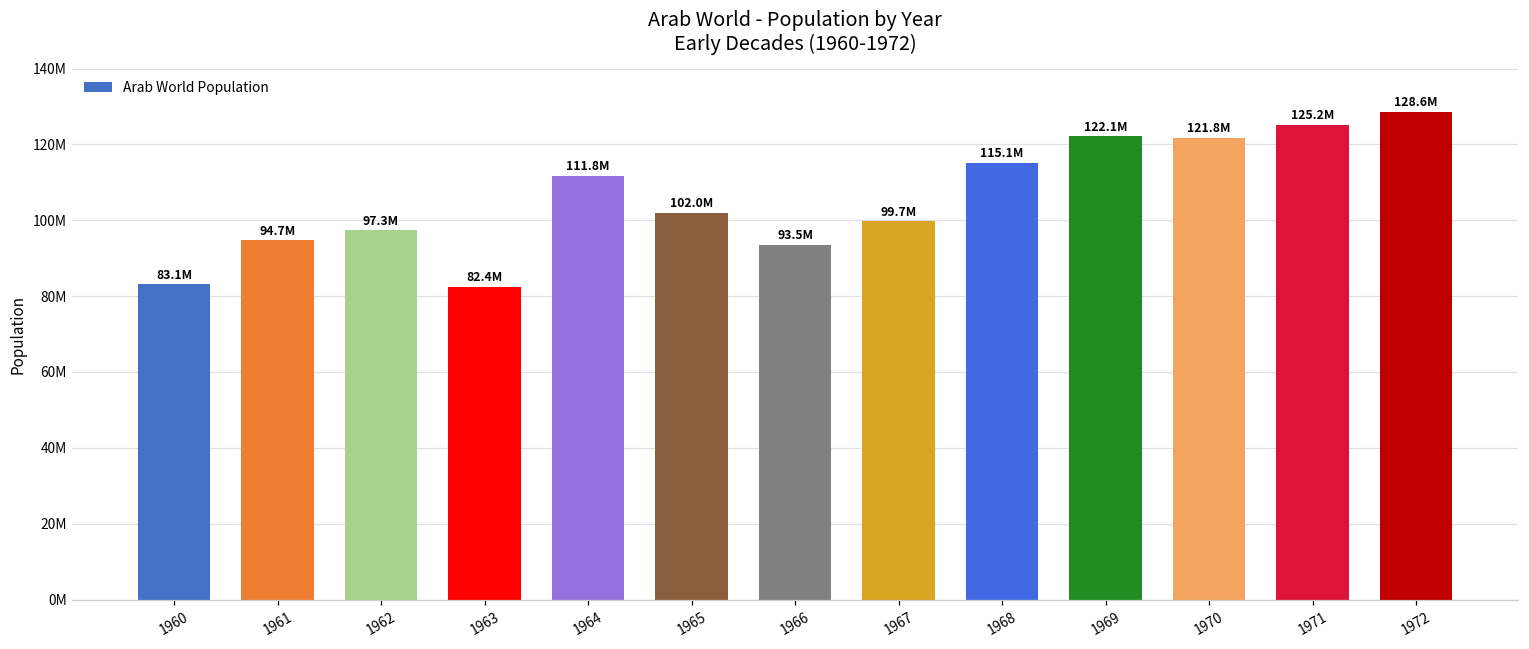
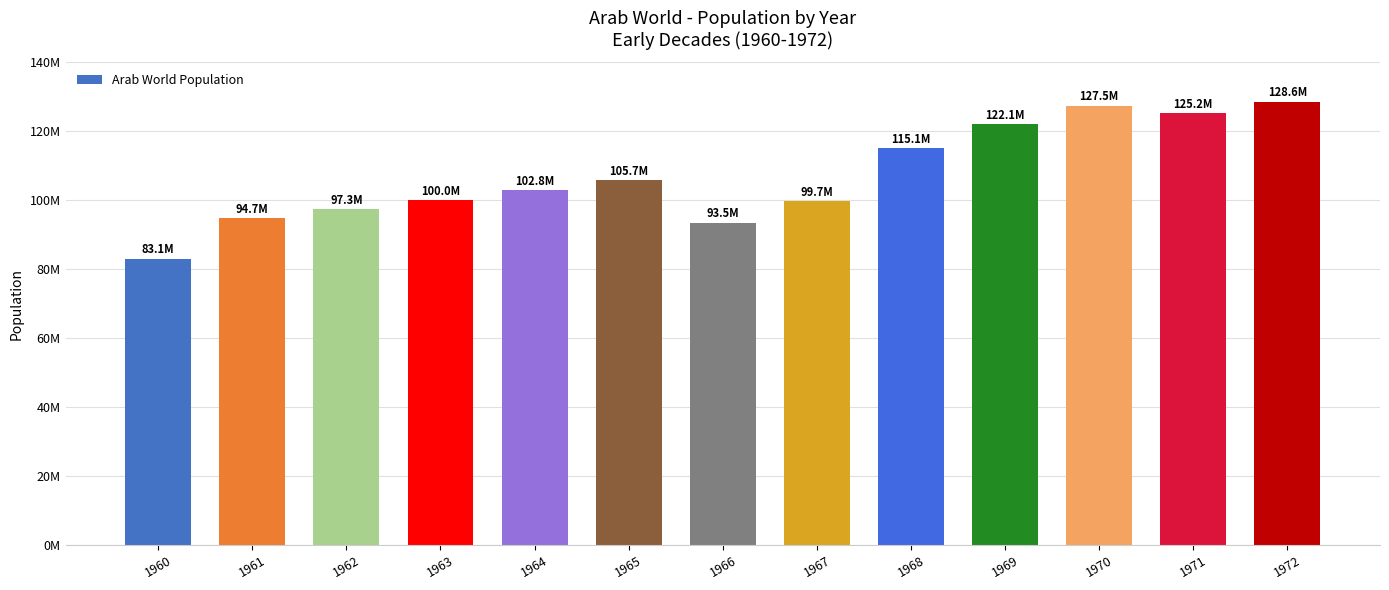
  {
    "1960": "83.1M",
    "1961": "94.7M",
    "1962": "97.3M",
-   "1963": "82.4M",
-   "1964": "111.8M",
-   "1965": "102.0M",
+   "1963": "100.0M",
+   "1964": "102.8M",
+   "1965": "105.7M",
    "1966": "93.5M",
    "1967": "99.7M",
    "1968": "115.1M",
    "1969": "122.1M",
-   "1970": "121.8M",
+   "1970": "127.5M",
    "1971": "125.2M",
    "1972": "128.6M"
  }
